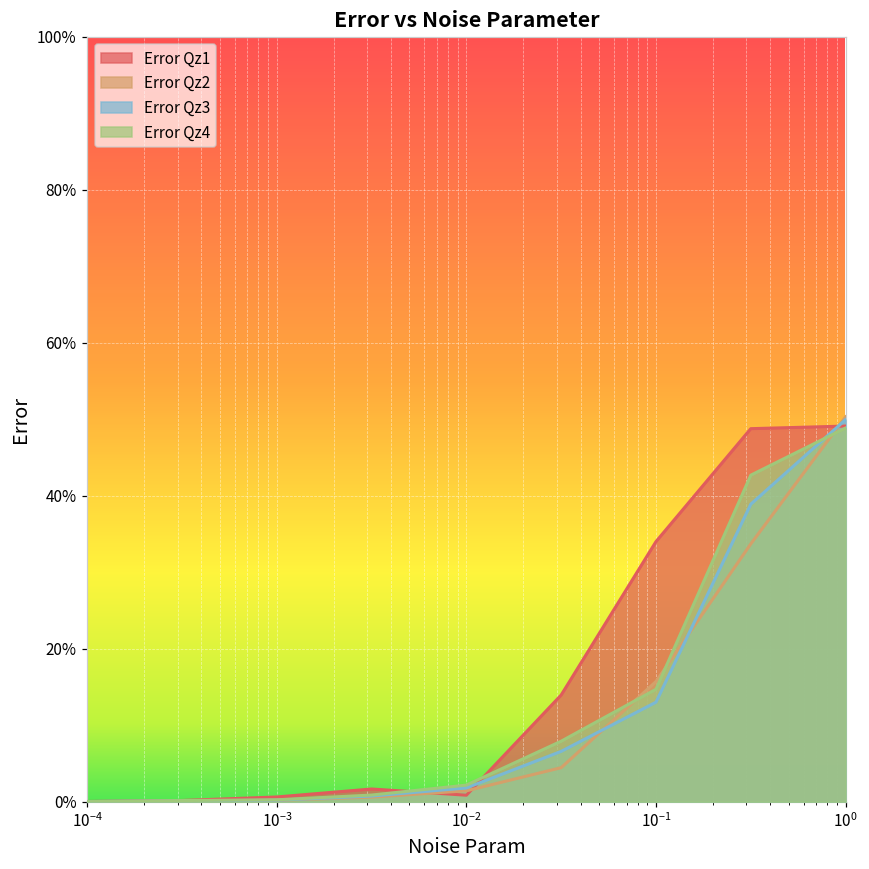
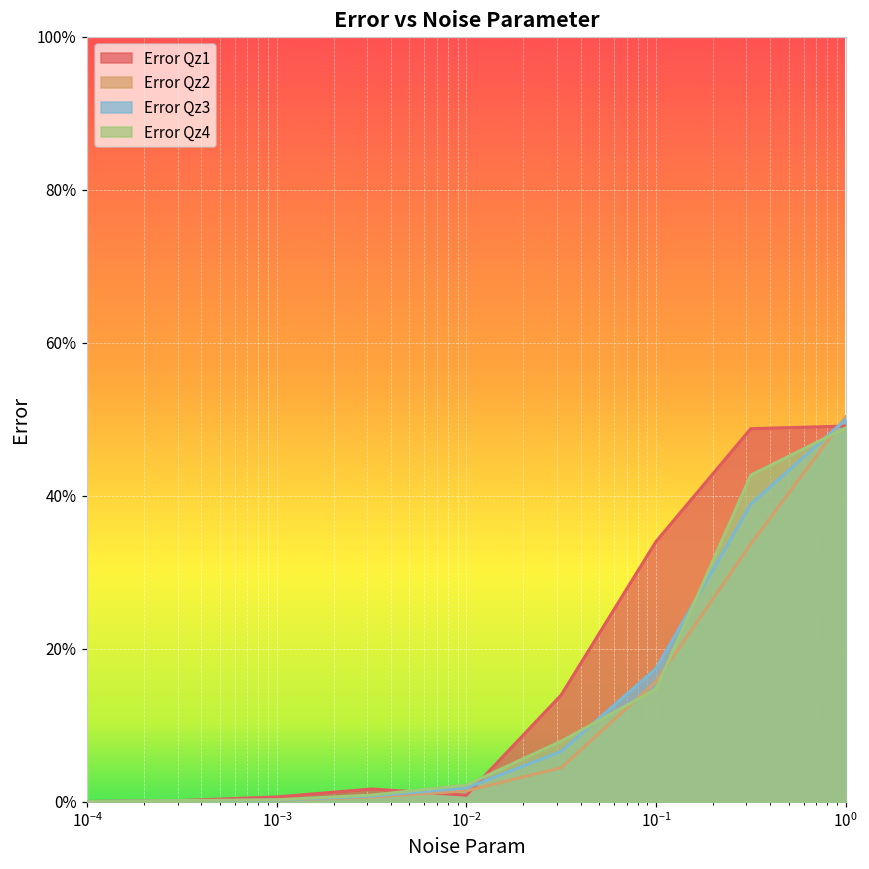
  {
    "Error Qz1": {
      "10^-3": "1%",
      "10^-2": "1%",
      "10^-1": "34%"
    },
    "Error Qz2": {
      "10^-2": "1%",
      "10^-1": "16%",
      "10^0": "50%"
    },
    "Error Qz3": {
      "10^-2": "2%",
-     "10^-1": "13%",
+     "10^-1": "17%",
      "10^0": "50%"
    },
    "Error Qz4": {
      "10^-2": "2%",
      "10^-1": "15%"
    }
  }
